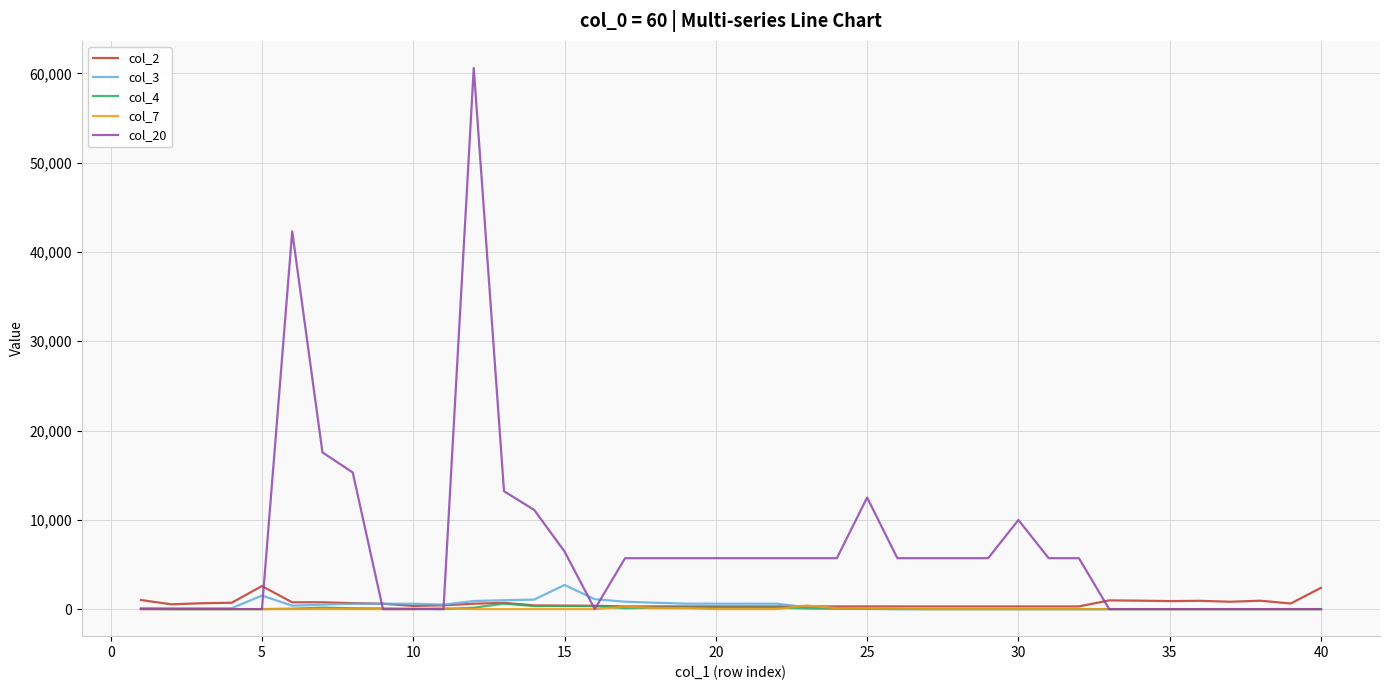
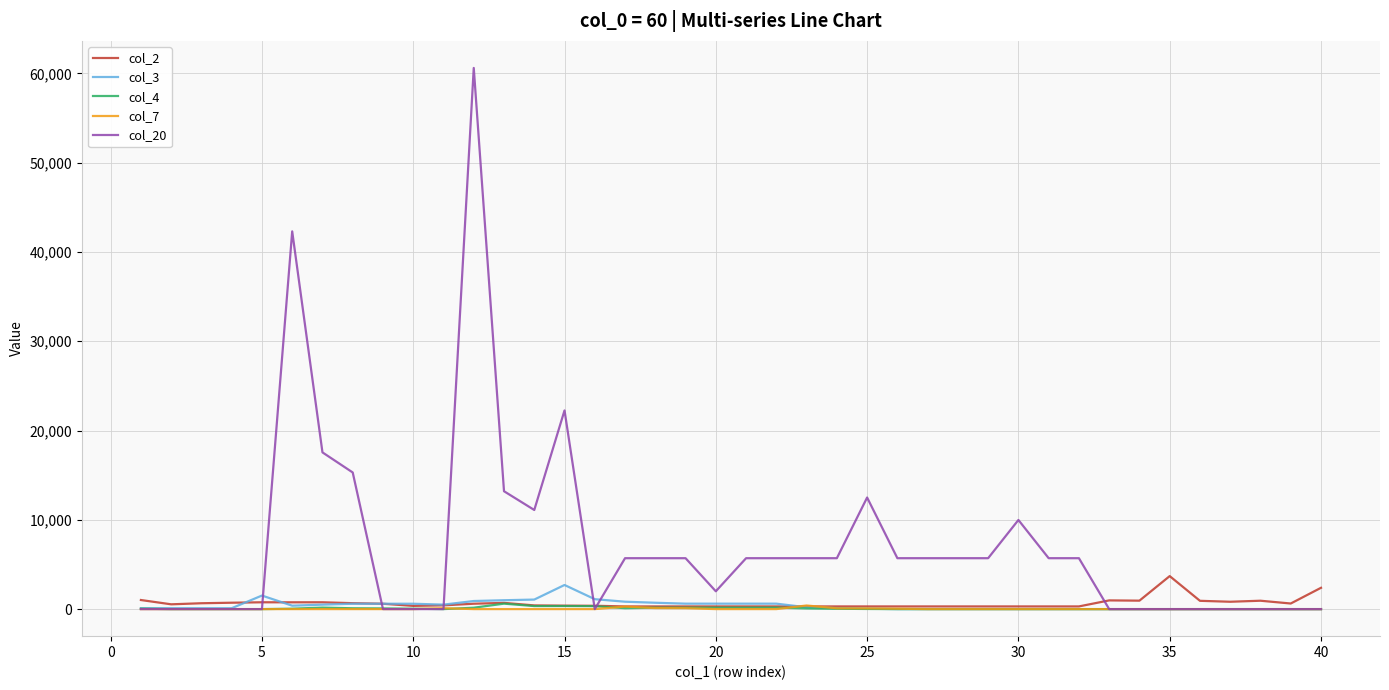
  {
    "col_2": {
-     "5": "3,000",
+     "5": "1,000",
      "30": "0",
-     "35": "1,000",
+     "35": "4,000",
      "40": "2,000"
    },
    "col_3": {
      "5": "2,000",
      "15": "3,000",
      "20": "1,000"
    },
    "col_7": {
      "15": "0"
    },
    "col_20": {
-     "15": "6,000",
-     "20": "6,000",
+     "15": "22,000",
+     "20": "2,000",
      "25": "12,000",
      "30": "10,000"
    }
  }
